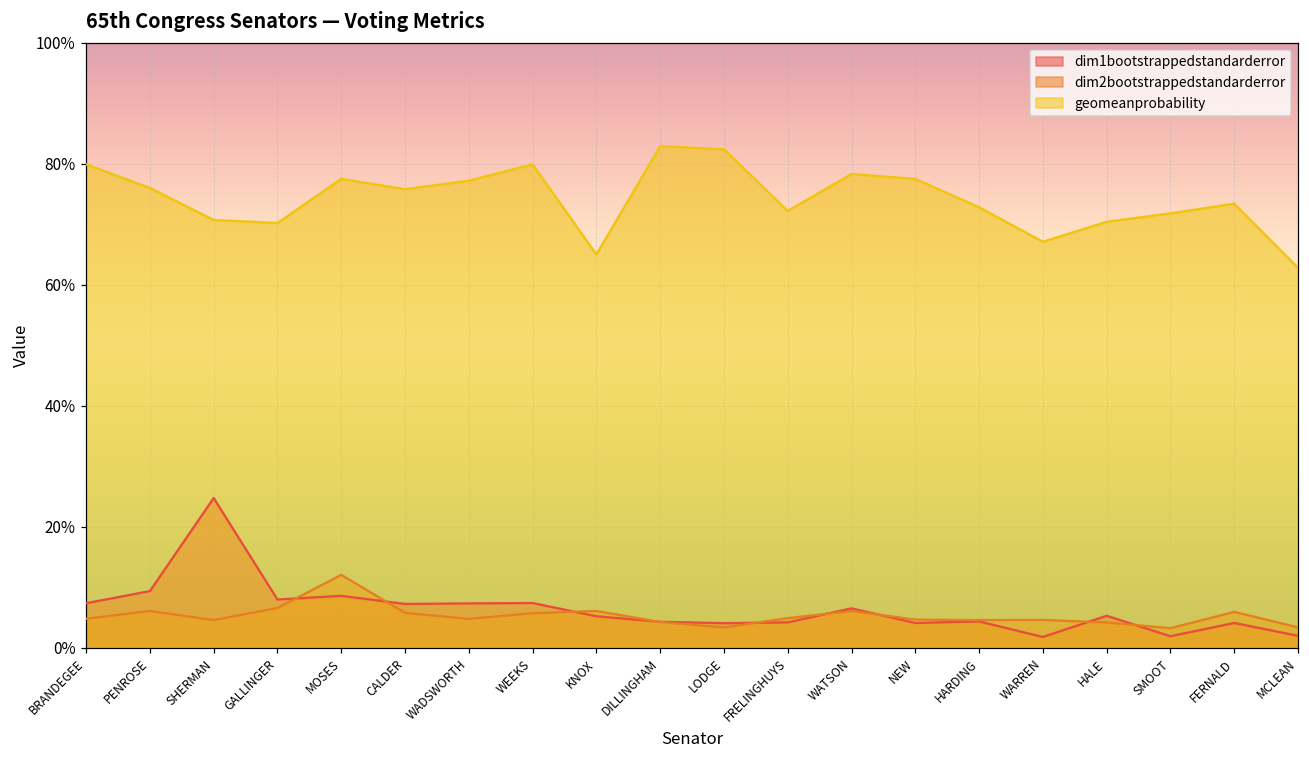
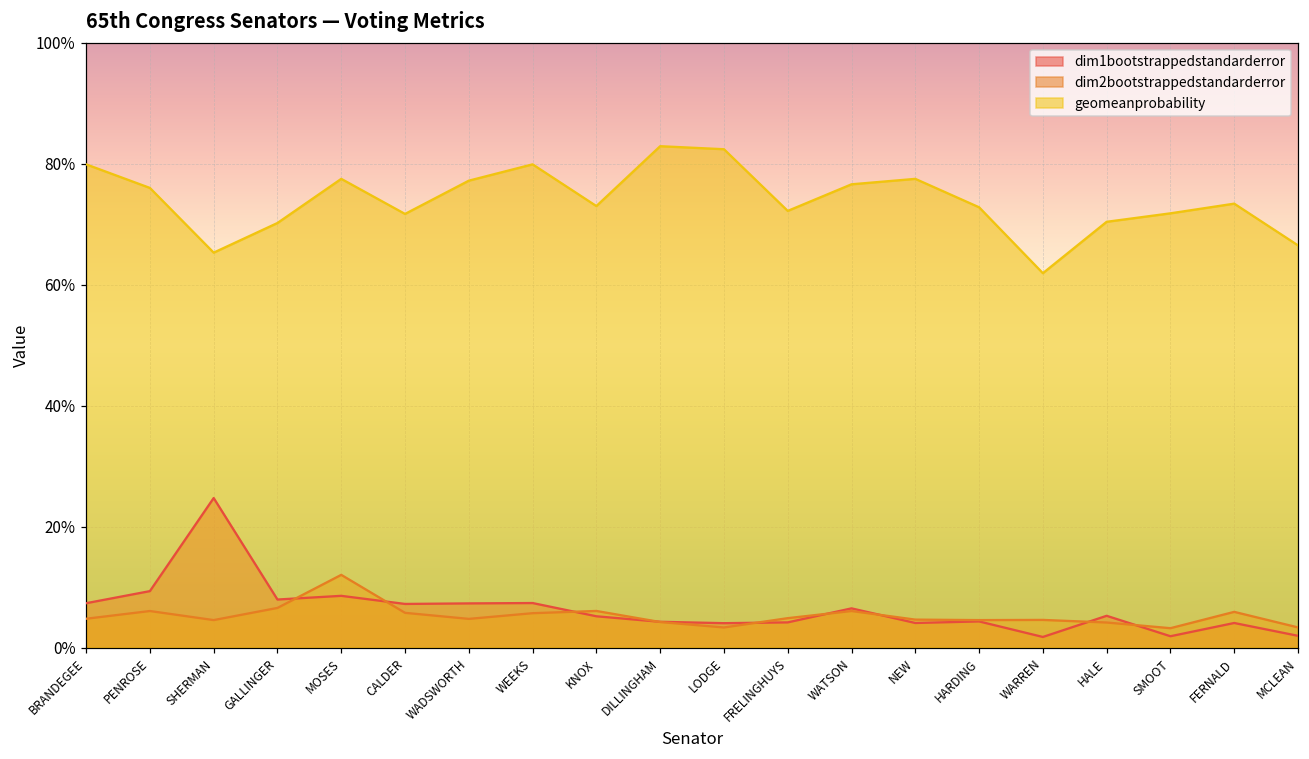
  {
    "geomeanprobability": {
      "BRANDEGEE": "80%",
      "PENROSE": "76%",
-     "SHERMAN": "71%",
+     "SHERMAN": "65%",
      "GALLINGER": "70%",
      "MOSES": "78%",
-     "CALDER": "76%",
+     "CALDER": "72%",
      "WADSWORTH": "77%",
      "WEEKS": "80%",
-     "KNOX": "65%",
+     "KNOX": "73%",
      "DILLINGHAM": "83%",
      "LODGE": "82%",
      "FRELINGHUYS": "72%",
-     "WATSON": "78%",
+     "WATSON": "77%",
      "NEW": "78%",
      "HARDING": "73%",
-     "WARREN": "67%",
+     "WARREN": "62%",
      "HALE": "70%",
      "SMOOT": "72%",
      "FERNALD": "73%",
-     "MCLEAN": "63%"
+     "MCLEAN": "67%"
    }
  }
